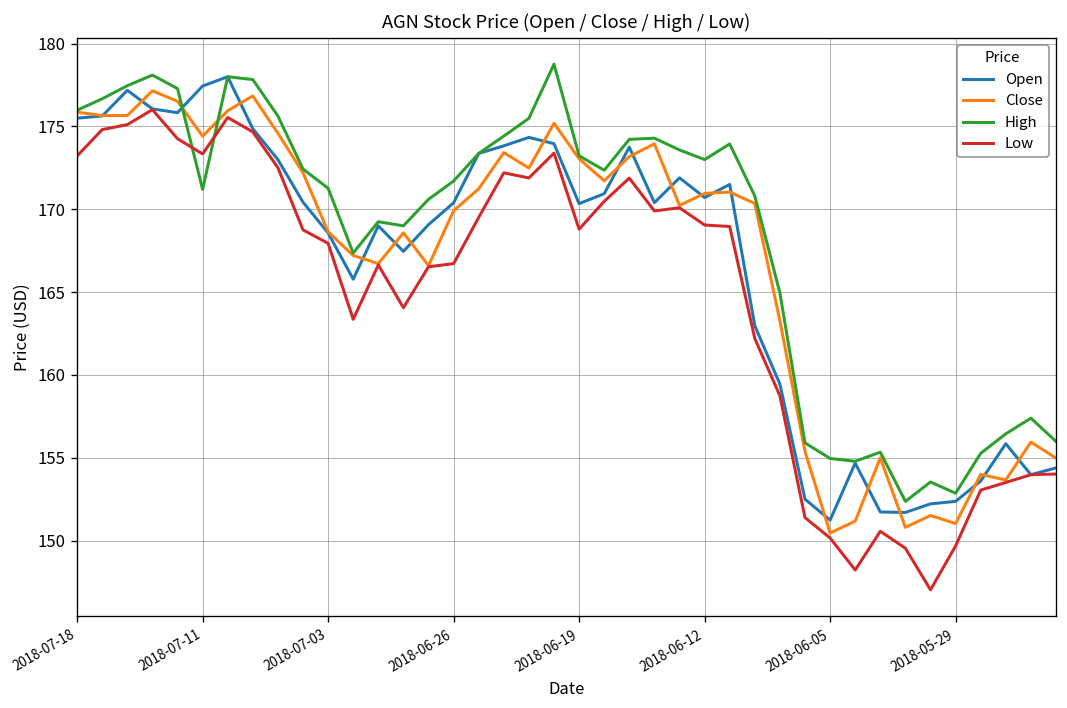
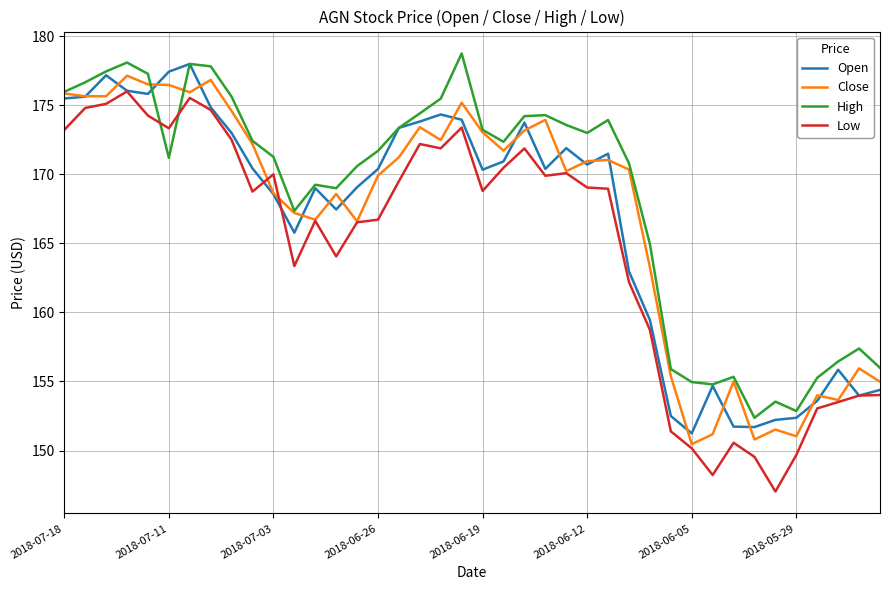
  {
    "Open": {
      "2018-07-18": 175.5,
      "2018-07-11": 177.4,
      "2018-06-26": 170.4,
      "2018-06-19": 170.3,
      "2018-06-12": 170.7,
      "2018-06-05": 151.2,
      "2018-05-29": 152.4
    },
    "Close": {
-     "2018-07-11": 174.4,
+     "2018-07-11": 176.5,
      "2018-06-26": 169.9,
      "2018-06-12": 171.0,
      "2018-06-05": 150.5,
      "2018-05-29": 151.0
    },
    "High": {
      "2018-07-11": 171.2,
      "2018-07-03": 171.3,
      "2018-06-26": 171.7,
      "2018-06-12": 173.0,
      "2018-06-05": 155.0,
      "2018-05-29": 152.9
    },
    "Low": {
      "2018-07-18": 173.2,
      "2018-07-11": 173.3,
-     "2018-07-03": 167.9,
+     "2018-07-03": 170.0,
      "2018-06-26": 166.7,
      "2018-06-19": 168.8,
      "2018-06-12": 169.1,
      "2018-06-05": 150.2,
      "2018-05-29": 149.7
    }
  }
